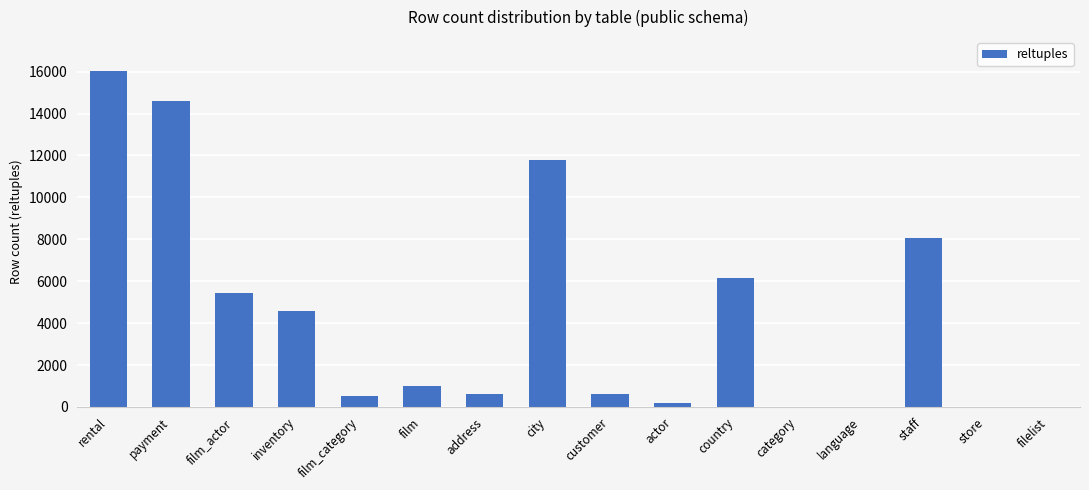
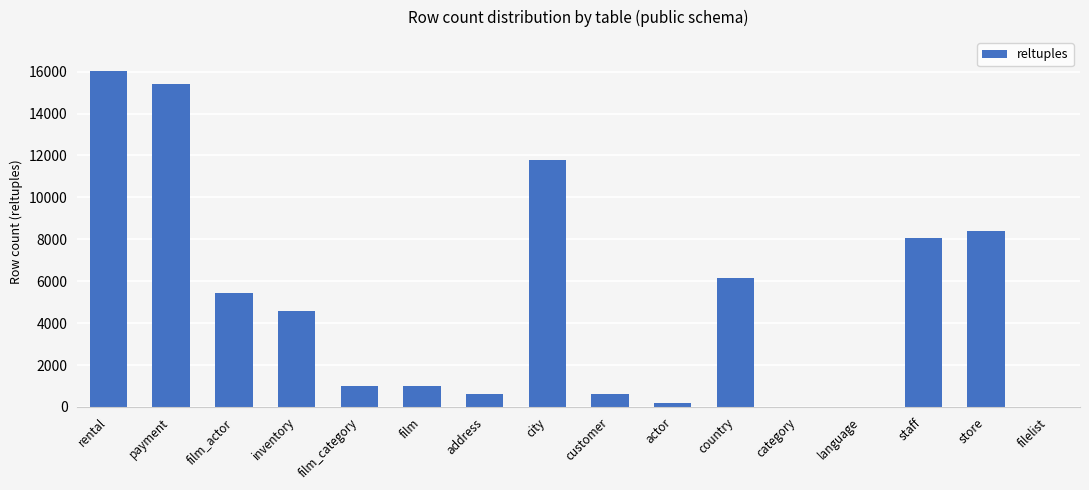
  {
    "rental": 16000,
-   "payment": 14600,
+   "payment": 15400,
    "film_actor": 5500,
    "inventory": 4600,
-   "film_category": 500,
+   "film_category": 1000,
    "film": 1000,
    "address": 600,
    "city": 11800,
    "customer": 600,
    "actor": 200,
    "country": 6200,
    "staff": 8100,
-   "store": 0,
+   "store": 8400,
    "filelist": 0
  }
